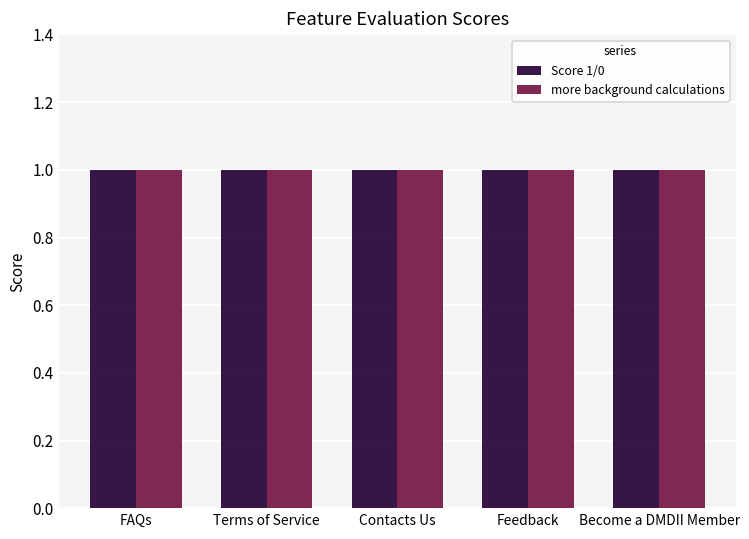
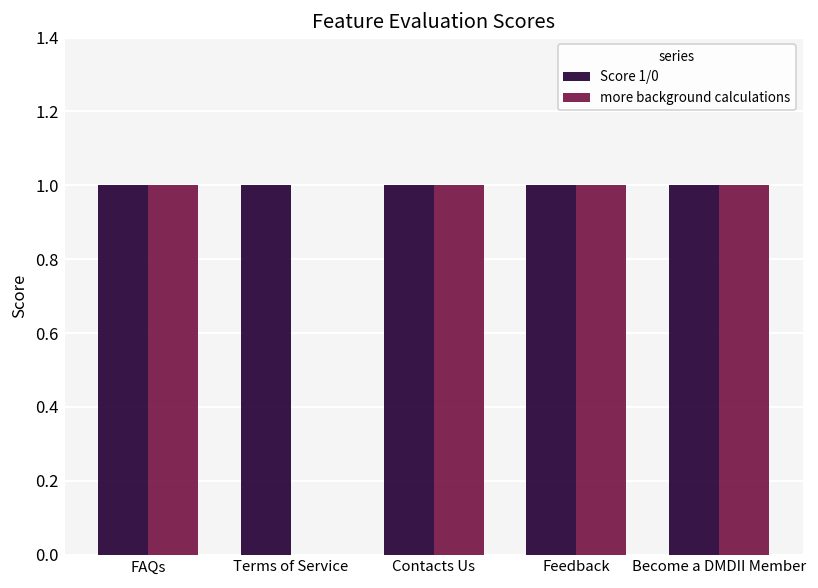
  {
    "Score 1/0": {
      "FAQs": 1,
      "Terms of Service": 1,
      "Contacts Us": 1,
      "Feedback": 1,
      "Become a DMDII Member": 1
    },
    "more background calculations": {
      "FAQs": 1,
-     "Terms of Service": 1,
+     "Terms of Service": 0,
      "Contacts Us": 1,
      "Feedback": 1,
      "Become a DMDII Member": 1
    }
  }
